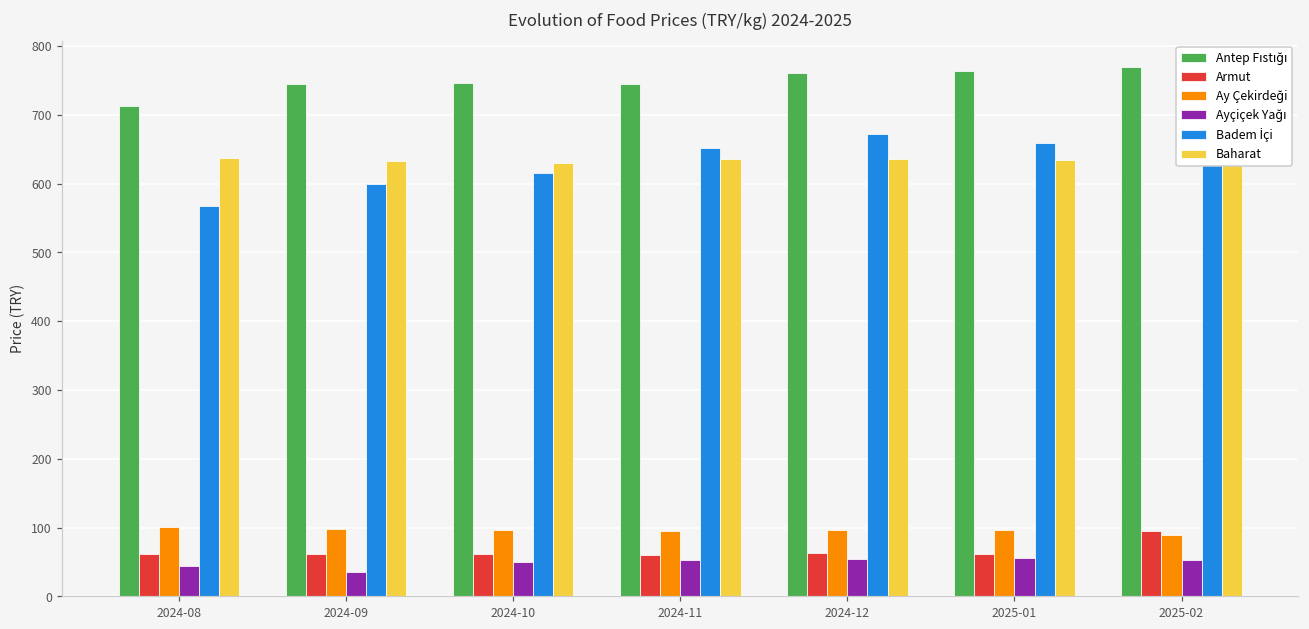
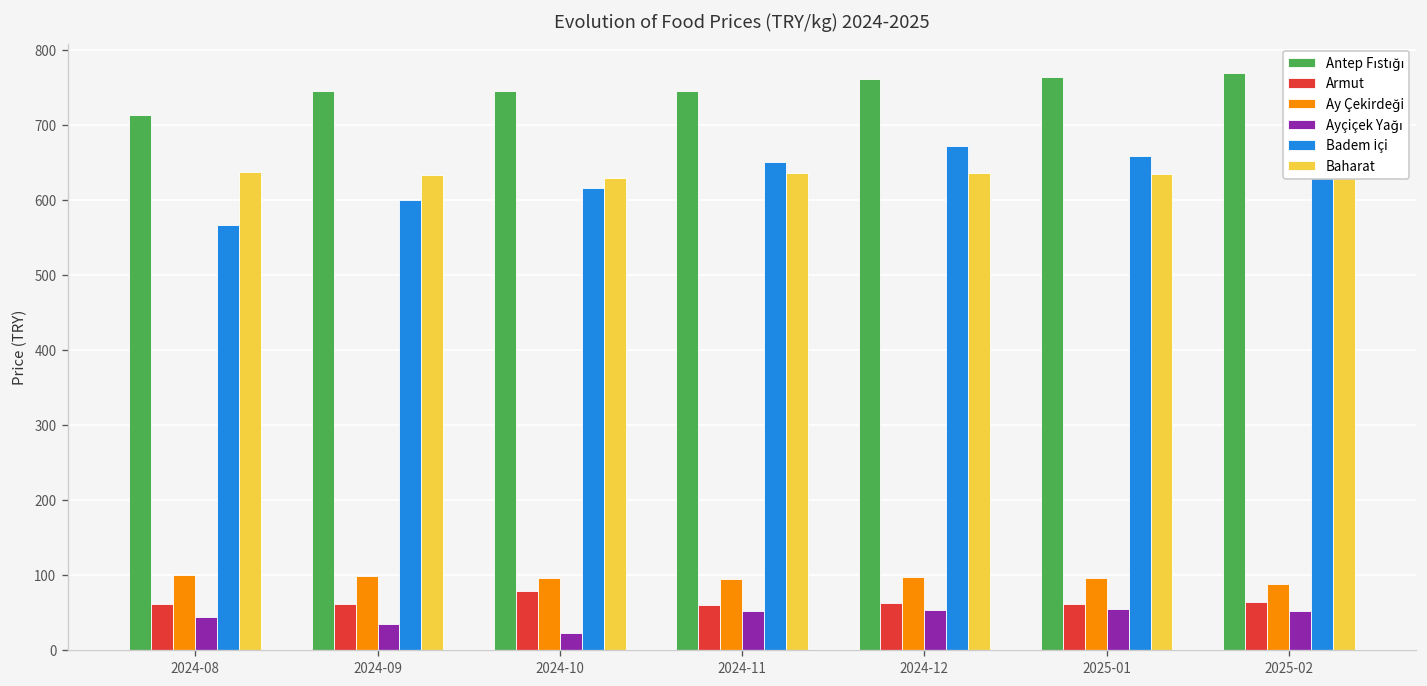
  {
    "Antep Fıstığı": {
      "2024-08": 710,
      "2024-09": 750,
      "2024-10": 750,
      "2024-11": 750,
      "2024-12": 760,
      "2025-01": 760,
      "2025-02": 770
    },
    "Armut": {
      "2024-08": 60,
      "2024-09": 60,
-     "2024-10": 60,
+     "2024-10": 80,
      "2024-11": 60,
      "2024-12": 60,
      "2025-01": 60,
-     "2025-02": 90
+     "2025-02": 60
    },
    "Ay Çekirdeği": {
      "2024-08": 100,
      "2024-09": 100,
      "2024-10": 100,
      "2024-11": 100,
      "2024-12": 100,
      "2025-01": 100,
      "2025-02": 90
    },
    "Ayçiçek Yağı": {
      "2024-08": 40,
      "2024-09": 30,
-     "2024-10": 50,
+     "2024-10": 20,
      "2024-11": 50,
      "2024-12": 50,
      "2025-01": 60,
      "2025-02": 50
    },
    "Badem İçi": {
      "2024-08": 570,
      "2024-09": 600,
      "2024-10": 620,
      "2024-11": 650,
      "2024-12": 670,
      "2025-01": 660
    },
    "Baharat": {
      "2024-08": 640,
      "2024-09": 630,
      "2024-10": 630,
      "2024-11": 640,
      "2024-12": 640,
      "2025-01": 630,
      "2025-02": 630
    }
  }
